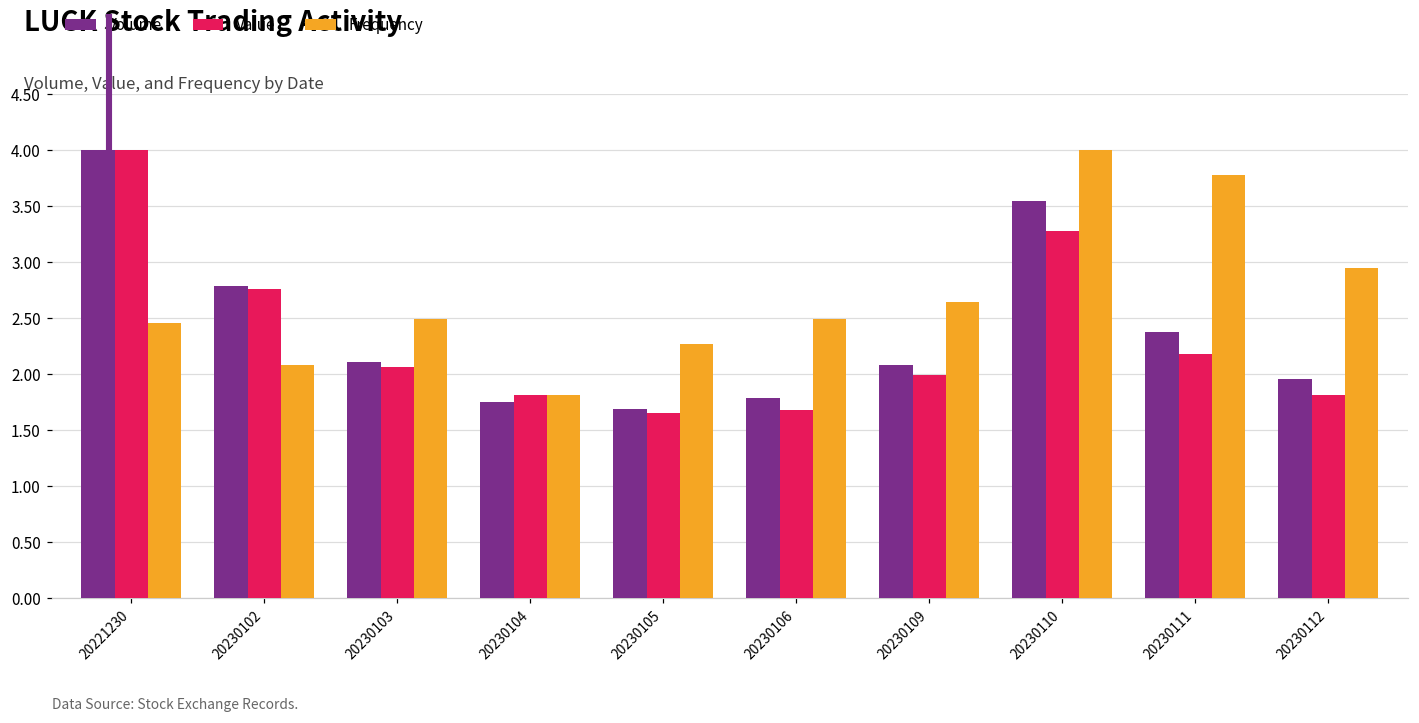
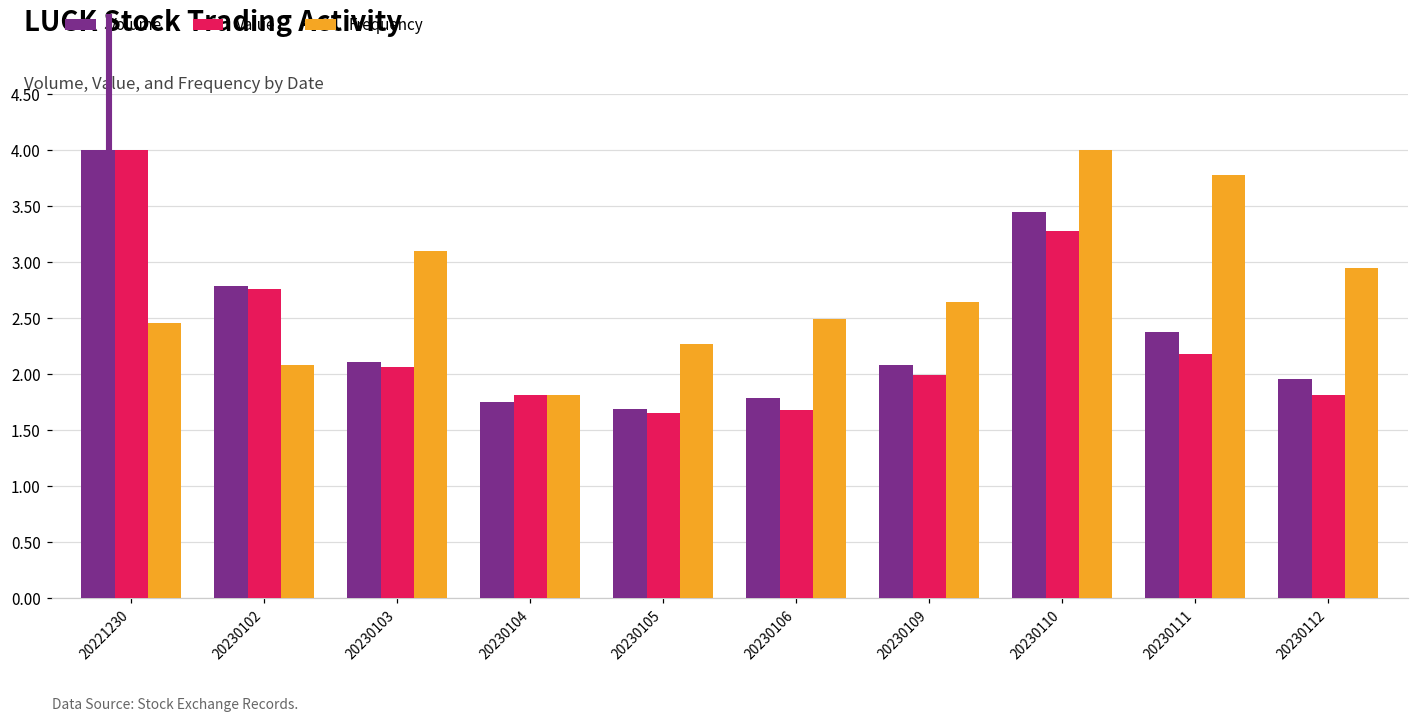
  {
    "Volume": {
      "20221230": 4.00,
      "20230102": 2.78,
      "20230103": 2.10,
      "20230104": 1.74,
      "20230105": 1.69,
      "20230106": 1.79,
      "20230109": 2.08,
-     "20230110": 3.54,
+     "20230110": 3.44,
      "20230111": 2.38,
      "20230112": 1.96
    },
    "Value": {
      "20221230": 4.00,
      "20230102": 2.76,
      "20230103": 2.06,
      "20230104": 1.81,
      "20230105": 1.65,
      "20230106": 1.68,
      "20230109": 1.99,
      "20230110": 3.27,
      "20230111": 2.18,
      "20230112": 1.81
    },
    "Frequency": {
      "20221230": 2.45,
      "20230102": 2.08,
-     "20230103": 2.49,
+     "20230103": 3.09,
      "20230104": 1.81,
      "20230105": 2.26,
      "20230106": 2.49,
      "20230109": 2.64,
      "20230110": 4.00,
      "20230111": 3.77,
      "20230112": 2.94
    }
  }
